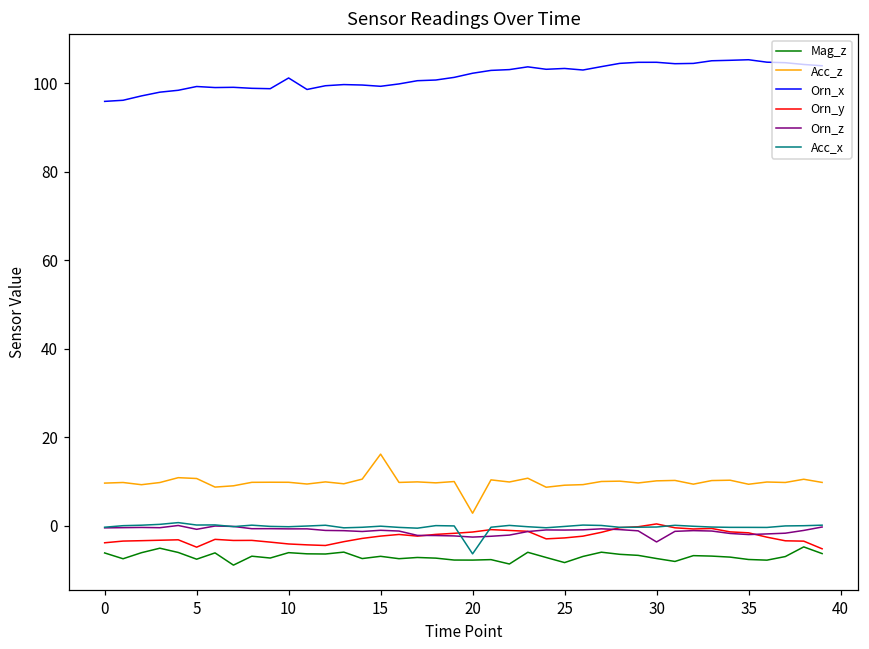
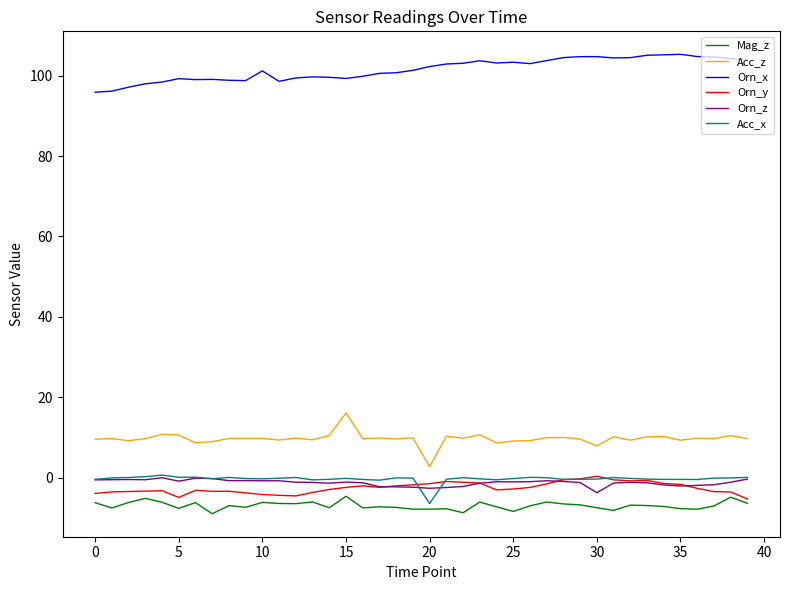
  {
    "Mag_z": {
      "0": -6,
      "5": -8,
      "10": -6,
-     "15": -7,
+     "15": -5,
      "20": -8,
      "25": -8,
      "30": -7,
      "35": -8
    },
    "Acc_z": {
      "0": 10,
      "5": 11,
      "10": 10,
      "15": 16,
      "20": 3,
      "25": 9,
-     "30": 10,
+     "30": 8,
      "35": 9
    },
    "Orn_x": {
      "0": 96,
      "5": 99,
      "10": 101,
      "15": 99,
      "20": 102,
      "25": 103,
      "30": 105,
      "35": 105
    },
    "Orn_y": {
      "0": -4,
      "5": -5,
      "10": -4,
      "15": -2,
      "20": -1,
      "25": -3,
      "30": 0
    },
    "Orn_z": {
      "5": -1,
      "15": -1,
      "20": -3,
      "25": -1,
      "30": -4
    },
    "Acc_x": {
      "5": 0,
      "15": 0,
      "20": -6,
      "25": 0,
      "30": 0,
      "35": 0
    }
  }
